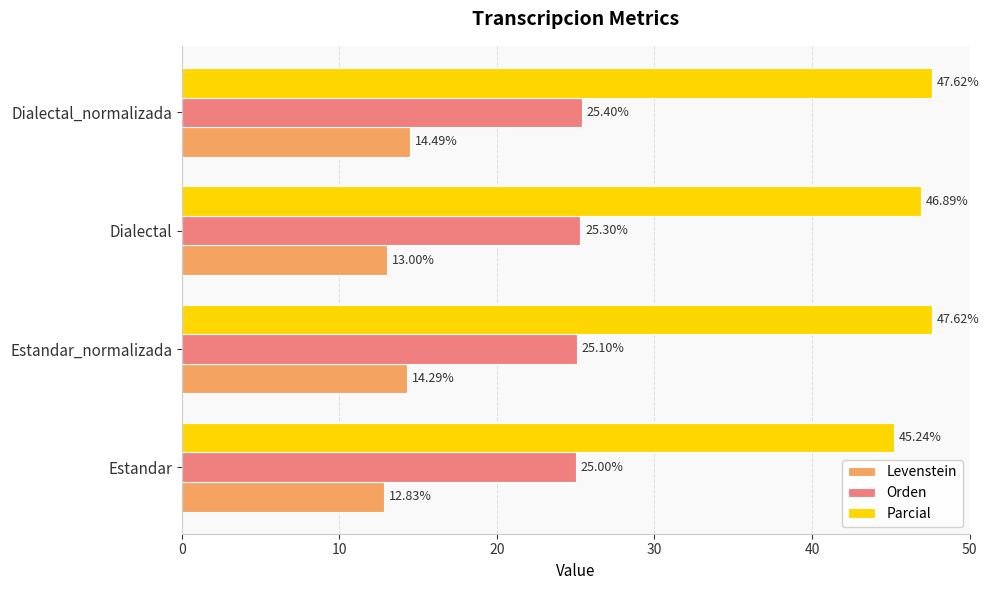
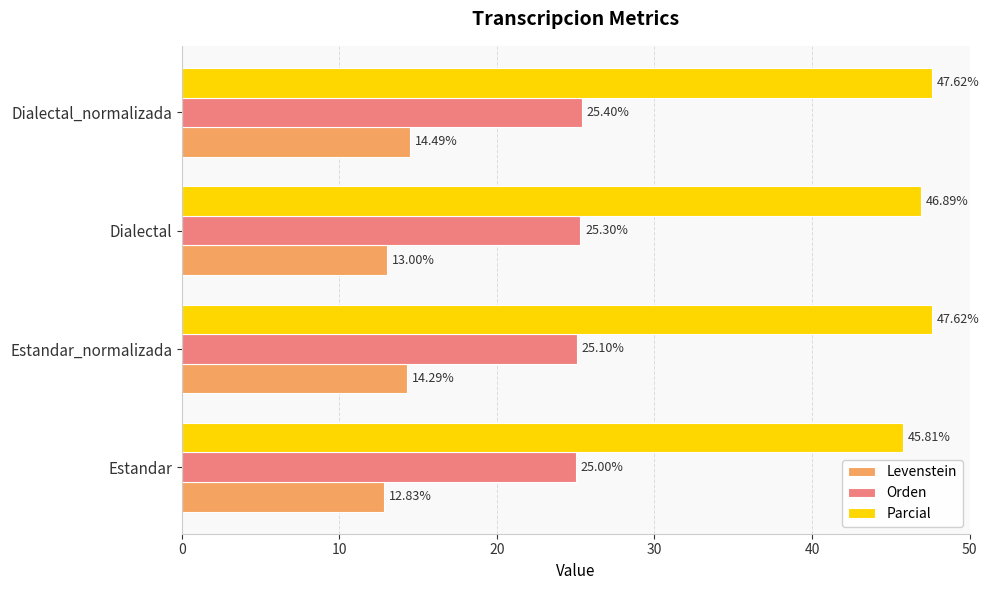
  {
    "Parcial": {
      "Dialectal_normalizada": "47.62%",
      "Dialectal": "46.89%",
      "Estandar_normalizada": "47.62%",
-     "Estandar": "45.24%"
+     "Estandar": "45.81%"
    }
  }
